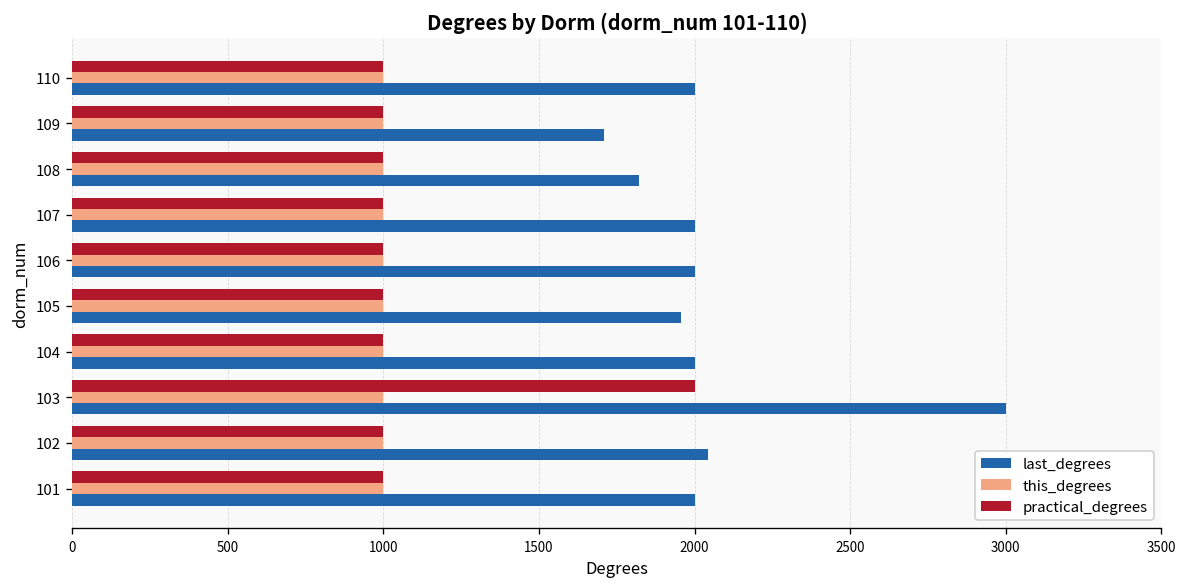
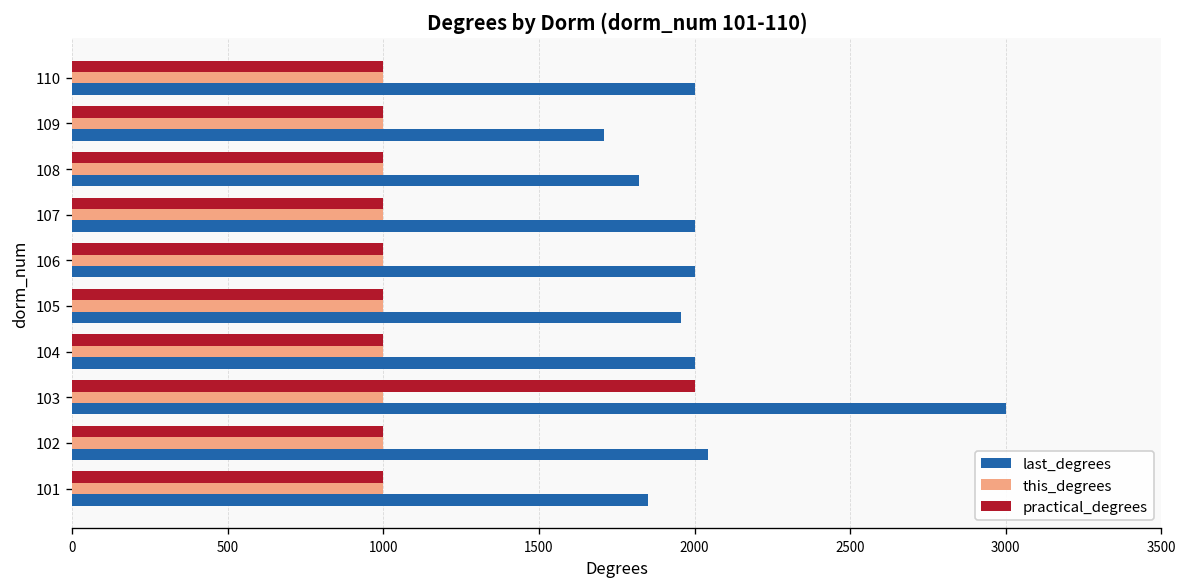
  {
    "last_degrees": {
      "110": 2000,
      "109": 1710,
      "108": 1820,
      "107": 2000,
      "106": 2000,
      "105": 1960,
      "104": 2000,
      "103": 3000,
      "102": 2040,
-     "101": 2000
+     "101": 1850
    },
    "this_degrees": {
      "110": 1000,
      "109": 1000,
      "108": 1000,
      "107": 1000,
      "106": 1000,
      "105": 1000,
      "104": 1000,
      "103": 1000,
      "102": 1000,
      "101": 1000
    },
    "practical_degrees": {
      "110": 1000,
      "109": 1000,
      "108": 1000,
      "107": 1000,
      "106": 1000,
      "105": 1000,
      "104": 1000,
      "103": 2000,
      "102": 1000,
      "101": 1000
    }
  }
